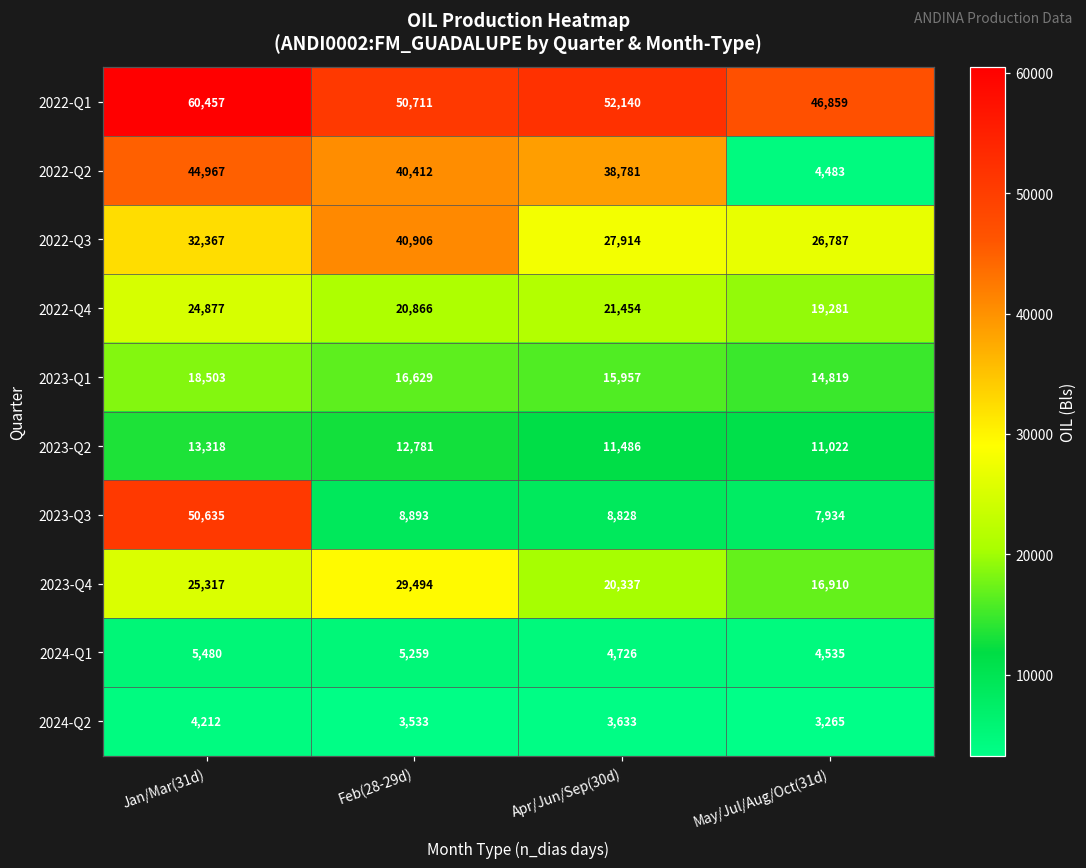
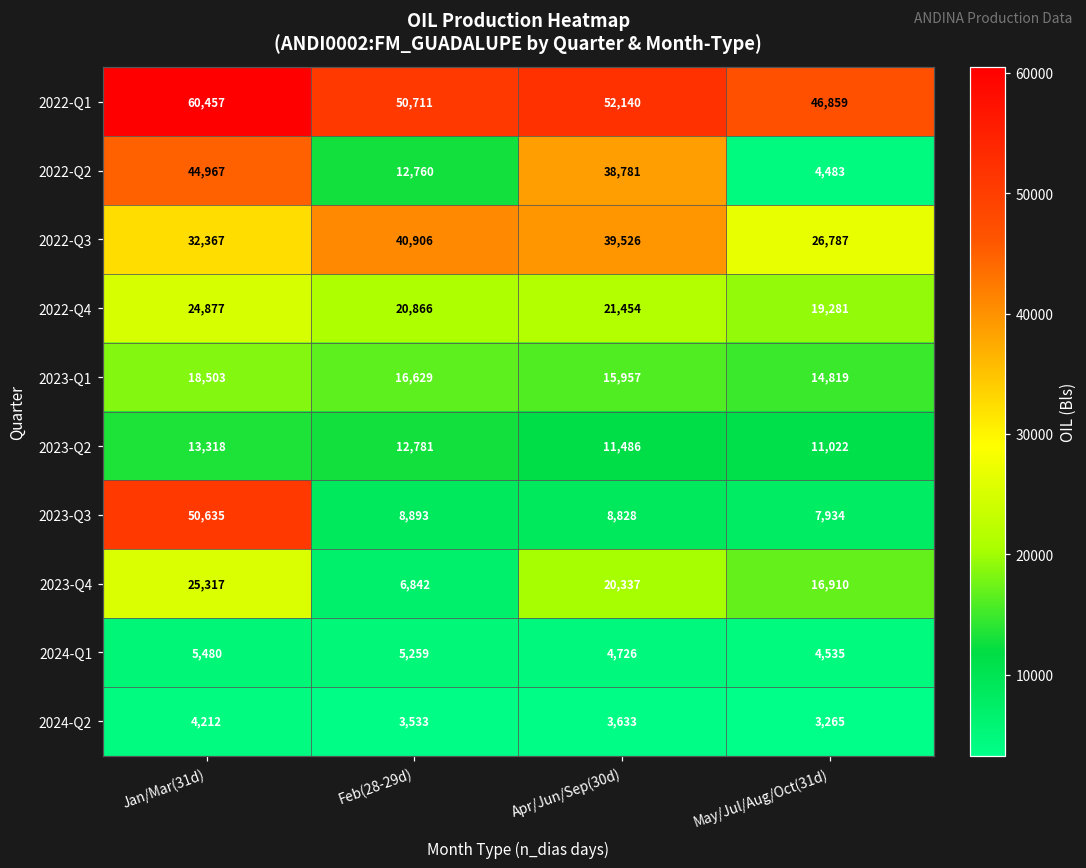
  {
    "2022-Q1": {
      "Jan/Mar(31d)": "60,457",
      "Feb(28-29d)": "50,711",
      "Apr/Jun/Sep(30d)": "52,140",
      "May/Jul/Aug/Oct(31d)": "46,859"
    },
    "2022-Q2": {
      "Jan/Mar(31d)": "44,967",
-     "Feb(28-29d)": "40,412",
+     "Feb(28-29d)": "12,760",
      "Apr/Jun/Sep(30d)": "38,781",
      "May/Jul/Aug/Oct(31d)": "4,483"
    },
    "2022-Q3": {
      "Jan/Mar(31d)": "32,367",
      "Feb(28-29d)": "40,906",
-     "Apr/Jun/Sep(30d)": "27,914",
+     "Apr/Jun/Sep(30d)": "39,526",
      "May/Jul/Aug/Oct(31d)": "26,787"
    },
    "2022-Q4": {
      "Jan/Mar(31d)": "24,877",
      "Feb(28-29d)": "20,866",
      "Apr/Jun/Sep(30d)": "21,454",
      "May/Jul/Aug/Oct(31d)": "19,281"
    },
    "2023-Q1": {
      "Jan/Mar(31d)": "18,503",
      "Feb(28-29d)": "16,629",
      "Apr/Jun/Sep(30d)": "15,957",
      "May/Jul/Aug/Oct(31d)": "14,819"
    },
    "2023-Q2": {
      "Jan/Mar(31d)": "13,318",
      "Feb(28-29d)": "12,781",
      "Apr/Jun/Sep(30d)": "11,486",
      "May/Jul/Aug/Oct(31d)": "11,022"
    },
    "2023-Q3": {
      "Jan/Mar(31d)": "50,635",
      "Feb(28-29d)": "8,893",
      "Apr/Jun/Sep(30d)": "8,828",
      "May/Jul/Aug/Oct(31d)": "7,934"
    },
    "2023-Q4": {
      "Jan/Mar(31d)": "25,317",
-     "Feb(28-29d)": "29,494",
+     "Feb(28-29d)": "6,842",
      "Apr/Jun/Sep(30d)": "20,337",
      "May/Jul/Aug/Oct(31d)": "16,910"
    },
    "2024-Q1": {
      "Jan/Mar(31d)": "5,480",
      "Feb(28-29d)": "5,259",
      "Apr/Jun/Sep(30d)": "4,726",
      "May/Jul/Aug/Oct(31d)": "4,535"
    },
    "2024-Q2": {
      "Jan/Mar(31d)": "4,212",
      "Feb(28-29d)": "3,533",
      "Apr/Jun/Sep(30d)": "3,633",
      "May/Jul/Aug/Oct(31d)": "3,265"
    }
  }
